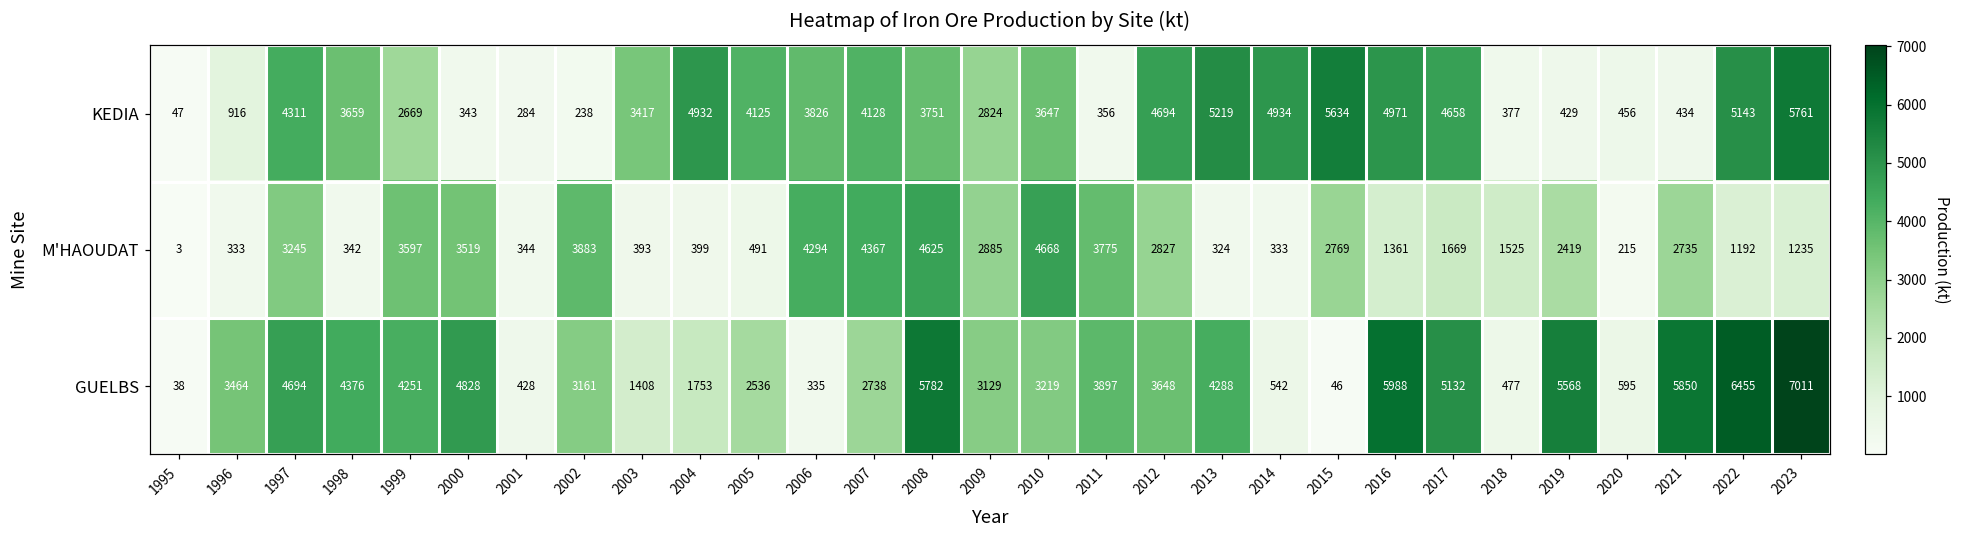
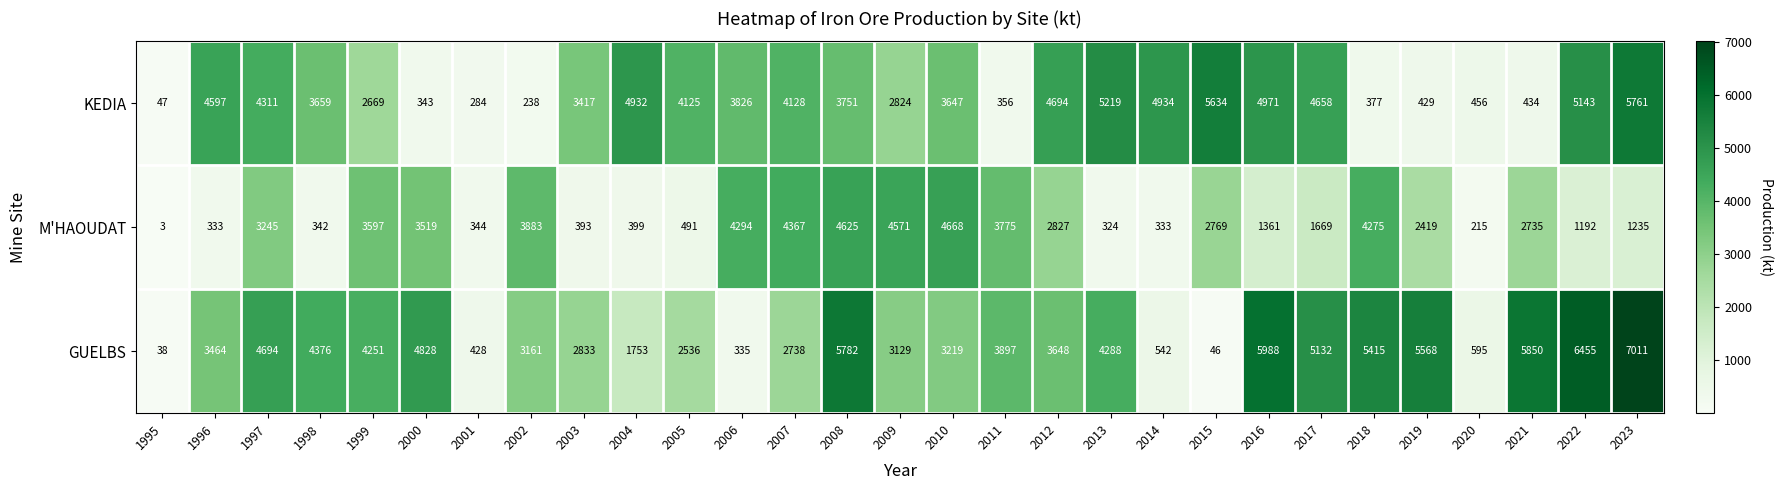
  {
    "KEDIA": {
      "1995": 47,
-     "1996": 916,
+     "1996": 4597,
      "1997": 4311,
      "1998": 3659,
      "1999": 2669,
      "2000": 343,
      "2001": 284,
      "2002": 238,
      "2003": 3417,
      "2004": 4932,
      "2005": 4125,
      "2006": 3826,
      "2007": 4128,
      "2008": 3751,
      "2009": 2824,
      "2010": 3647,
      "2011": 356,
      "2012": 4694,
      "2013": 5219,
      "2014": 4934,
      "2015": 5634,
      "2016": 4971,
      "2017": 4658,
      "2018": 377,
      "2019": 429,
      "2020": 456,
      "2021": 434,
      "2022": 5143,
      "2023": 5761
    },
    "M'HAOUDAT": {
      "1995": 3,
      "1996": 333,
      "1997": 3245,
      "1998": 342,
      "1999": 3597,
      "2000": 3519,
      "2001": 344,
      "2002": 3883,
      "2003": 393,
      "2004": 399,
      "2005": 491,
      "2006": 4294,
      "2007": 4367,
      "2008": 4625,
-     "2009": 2885,
+     "2009": 4571,
      "2010": 4668,
      "2011": 3775,
      "2012": 2827,
      "2013": 324,
      "2014": 333,
      "2015": 2769,
      "2016": 1361,
      "2017": 1669,
-     "2018": 1525,
+     "2018": 4275,
      "2019": 2419,
      "2020": 215,
      "2021": 2735,
      "2022": 1192,
      "2023": 1235
    },
    "GUELBS": {
      "1995": 38,
      "1996": 3464,
      "1997": 4694,
      "1998": 4376,
      "1999": 4251,
      "2000": 4828,
      "2001": 428,
      "2002": 3161,
-     "2003": 1408,
+     "2003": 2833,
      "2004": 1753,
      "2005": 2536,
      "2006": 335,
      "2007": 2738,
      "2008": 5782,
      "2009": 3129,
      "2010": 3219,
      "2011": 3897,
      "2012": 3648,
      "2013": 4288,
      "2014": 542,
      "2015": 46,
      "2016": 5988,
      "2017": 5132,
-     "2018": 477,
+     "2018": 5415,
      "2019": 5568,
      "2020": 595,
      "2021": 5850,
      "2022": 6455,
      "2023": 7011
    }
  }
